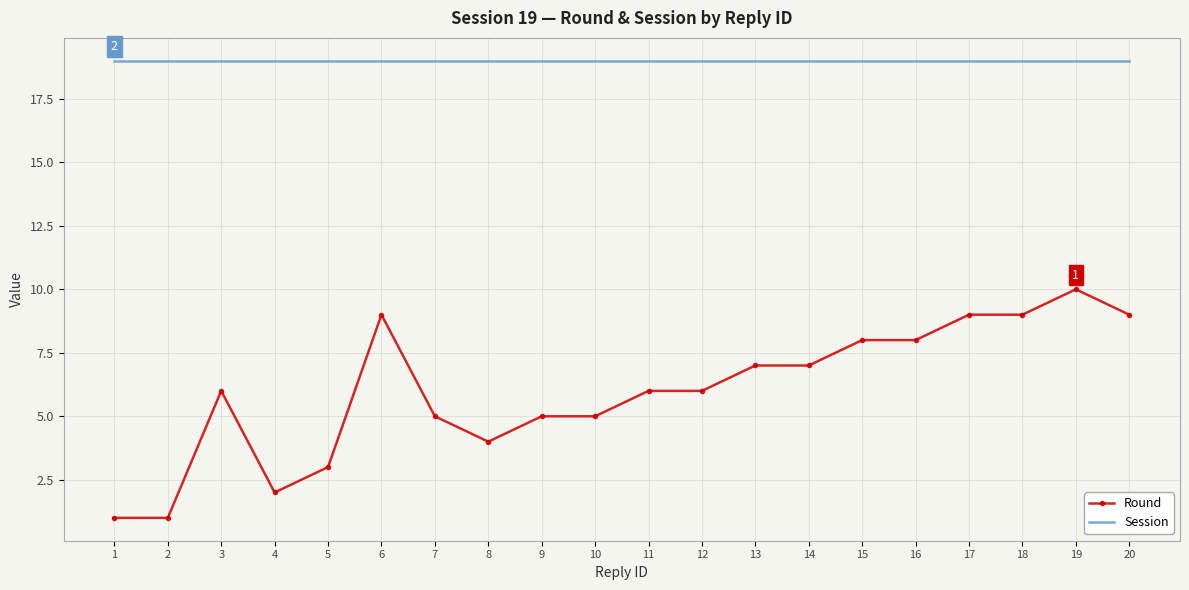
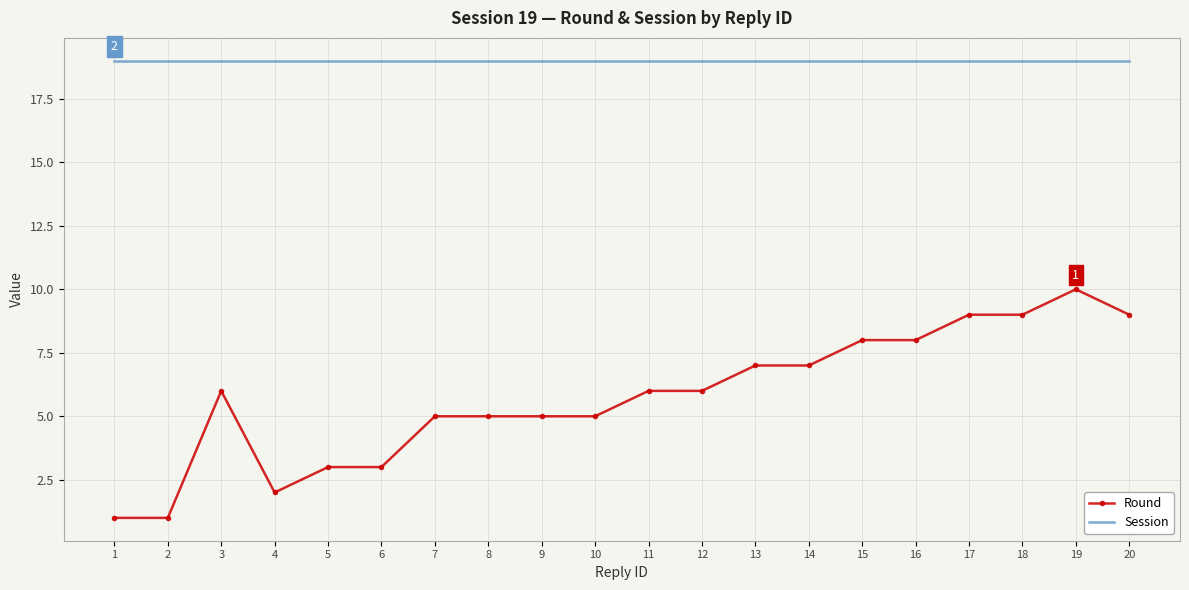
  {
    "Round": {
      "1": 1,
      "2": 1,
      "3": 6,
      "4": 2,
      "5": 3,
-     "6": 9,
+     "6": 3,
      "7": 5,
-     "8": 4,
+     "8": 5,
      "9": 5,
      "10": 5,
      "11": 6,
      "12": 6,
      "13": 7,
      "14": 7,
      "15": 8,
      "16": 8,
      "17": 9,
      "18": 9,
      "20": 9
    },
    "Session": {
      "2": 19,
      "3": 19,
      "4": 19,
      "5": 19,
      "6": 19,
      "7": 19,
      "8": 19,
      "9": 19,
      "10": 19,
      "11": 19,
      "12": 19,
      "13": 19,
      "14": 19,
      "15": 19,
      "16": 19,
      "17": 19,
      "18": 19,
      "19": 19,
      "20": 19
    }
  }
